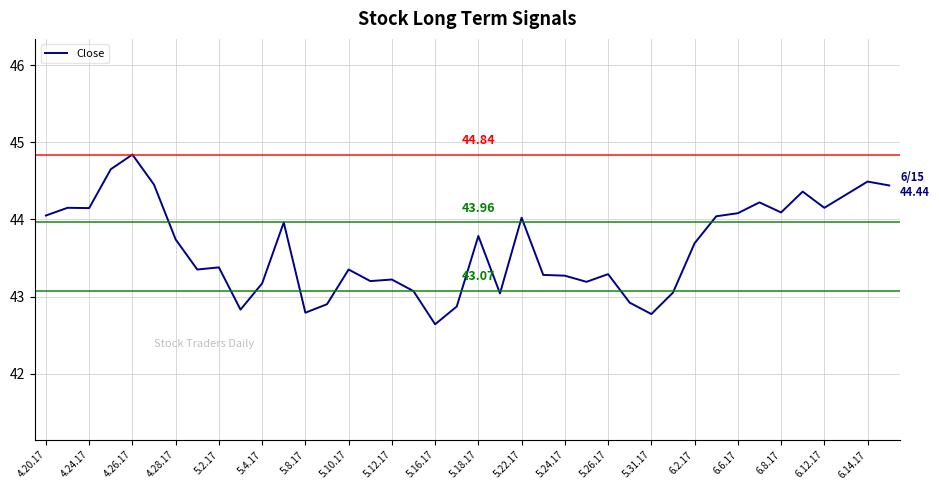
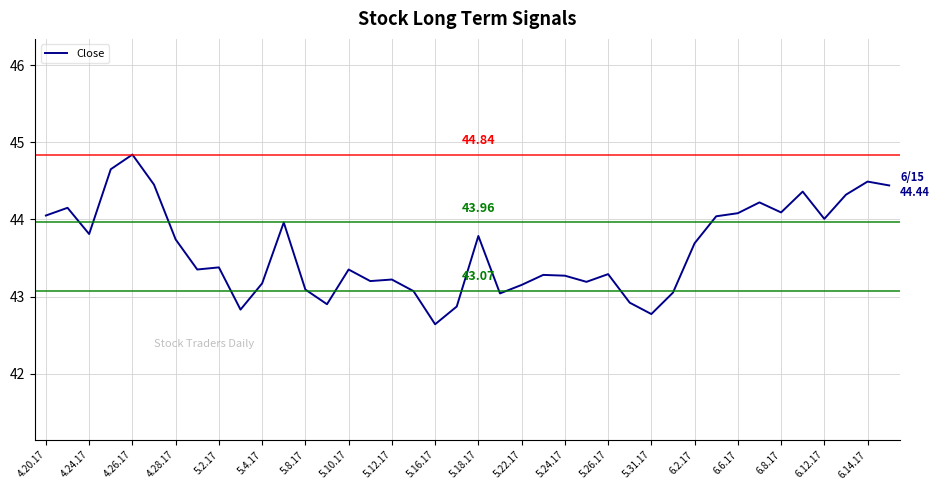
  {
    "4.20.17": 44.0,
-   "4.24.17": 44.1,
+   "4.24.17": 43.8,
    "4.26.17": 44.8,
    "4.28.17": 43.7,
    "5.2.17": 43.4,
    "5.4.17": 43.2,
-   "5.8.17": 42.8,
+   "5.8.17": 43.1,
    "5.10.17": 43.3,
    "5.12.17": 43.2,
    "5.16.17": 42.6,
-   "5.22.17": 44.0,
+   "5.22.17": 43.2,
    "5.24.17": 43.3,
    "5.26.17": 43.3,
    "5.31.17": 42.8,
    "6.2.17": 43.7,
    "6.6.17": 44.1,
    "6.8.17": 44.1,
-   "6.12.17": 44.2,
+   "6.12.17": 44.0,
    "6.14.17": 44.5
  }
